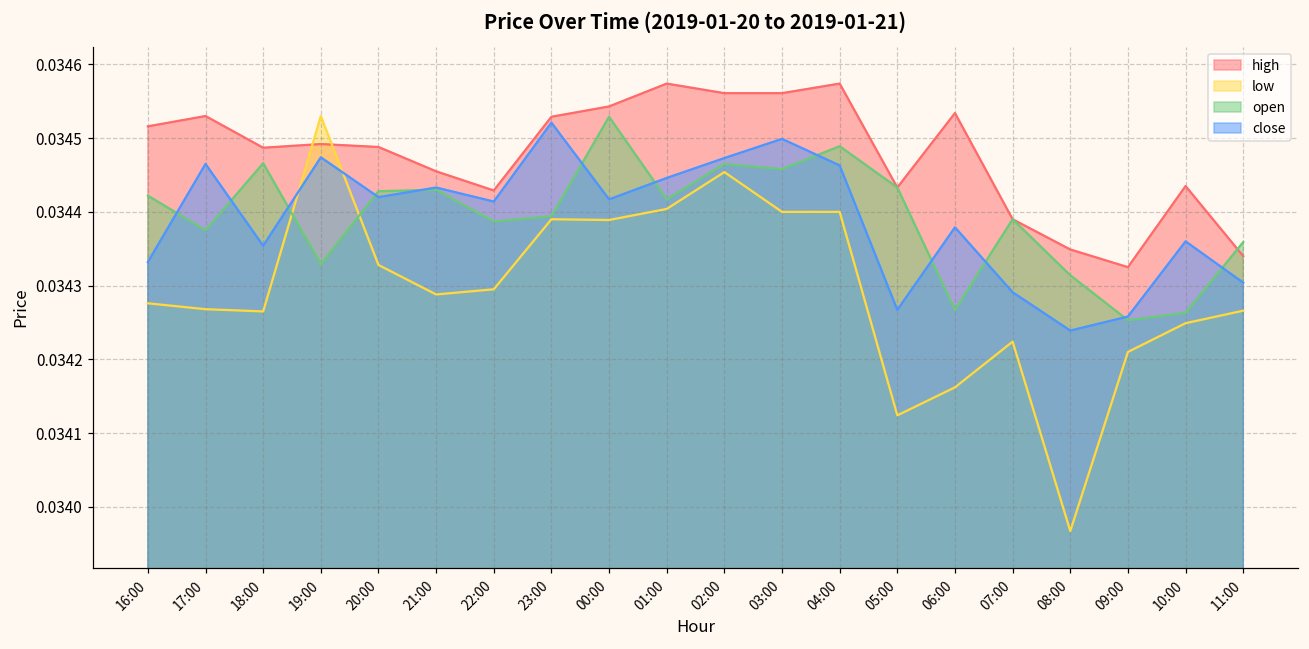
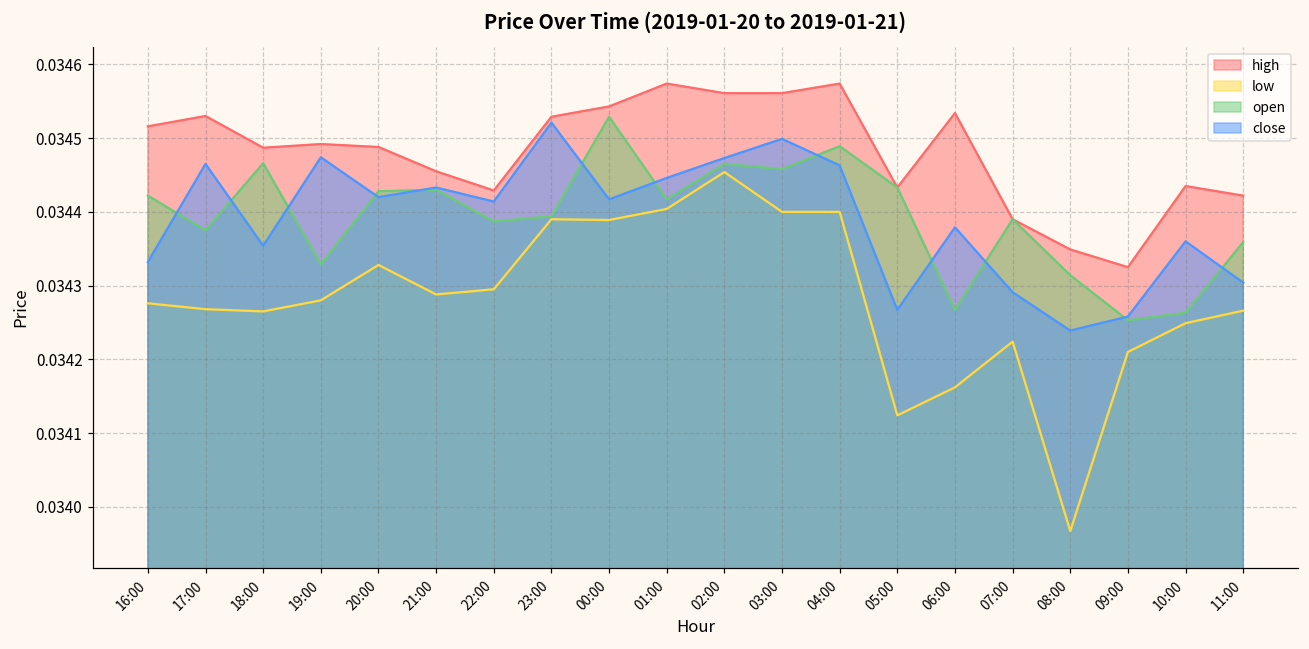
  {
    "high": {
      "16:00": 0.03452,
      "17:00": 0.03453,
      "18:00": 0.03449,
      "19:00": 0.03449,
      "20:00": 0.03449,
      "21:00": 0.03446,
      "22:00": 0.03443,
      "23:00": 0.03453,
      "00:00": 0.03454,
      "01:00": 0.03457,
      "02:00": 0.03456,
      "03:00": 0.03456,
      "04:00": 0.03457,
      "06:00": 0.03453,
      "08:00": 0.03435,
      "09:00": 0.03433,
      "10:00": 0.03444,
-     "11:00": 0.03434
+     "11:00": 0.03442
    },
    "low": {
      "16:00": 0.03428,
      "17:00": 0.03427,
      "18:00": 0.03427,
-     "19:00": 0.03453,
+     "19:00": 0.03428,
      "20:00": 0.03433,
      "21:00": 0.03429,
      "22:00": 0.03430,
      "23:00": 0.03439,
      "00:00": 0.03439,
      "01:00": 0.03440,
      "02:00": 0.03445,
      "03:00": 0.03440,
      "04:00": 0.03440,
      "05:00": 0.03412,
      "06:00": 0.03416,
      "07:00": 0.03422,
      "08:00": 0.03397,
      "09:00": 0.03421,
      "10:00": 0.03425,
      "11:00": 0.03427
    },
    "open": {
      "16:00": 0.03442,
      "17:00": 0.03438,
      "18:00": 0.03447,
      "19:00": 0.03433,
      "20:00": 0.03443,
      "22:00": 0.03439,
      "23:00": 0.03439,
      "00:00": 0.03453,
      "01:00": 0.03442,
      "02:00": 0.03447,
      "03:00": 0.03446,
      "04:00": 0.03449,
      "06:00": 0.03427,
      "08:00": 0.03431,
      "09:00": 0.03425,
      "10:00": 0.03426,
      "11:00": 0.03436
    },
    "close": {
      "16:00": 0.03433,
      "17:00": 0.03447,
      "18:00": 0.03435,
      "19:00": 0.03447,
      "20:00": 0.03442,
      "22:00": 0.03441,
      "23:00": 0.03452,
      "00:00": 0.03442,
      "01:00": 0.03445,
      "02:00": 0.03447,
      "03:00": 0.03450,
      "04:00": 0.03446,
      "05:00": 0.03427,
      "06:00": 0.03438,
      "07:00": 0.03429,
      "08:00": 0.03424,
      "09:00": 0.03426,
      "10:00": 0.03436,
      "11:00": 0.03430
    }
  }
